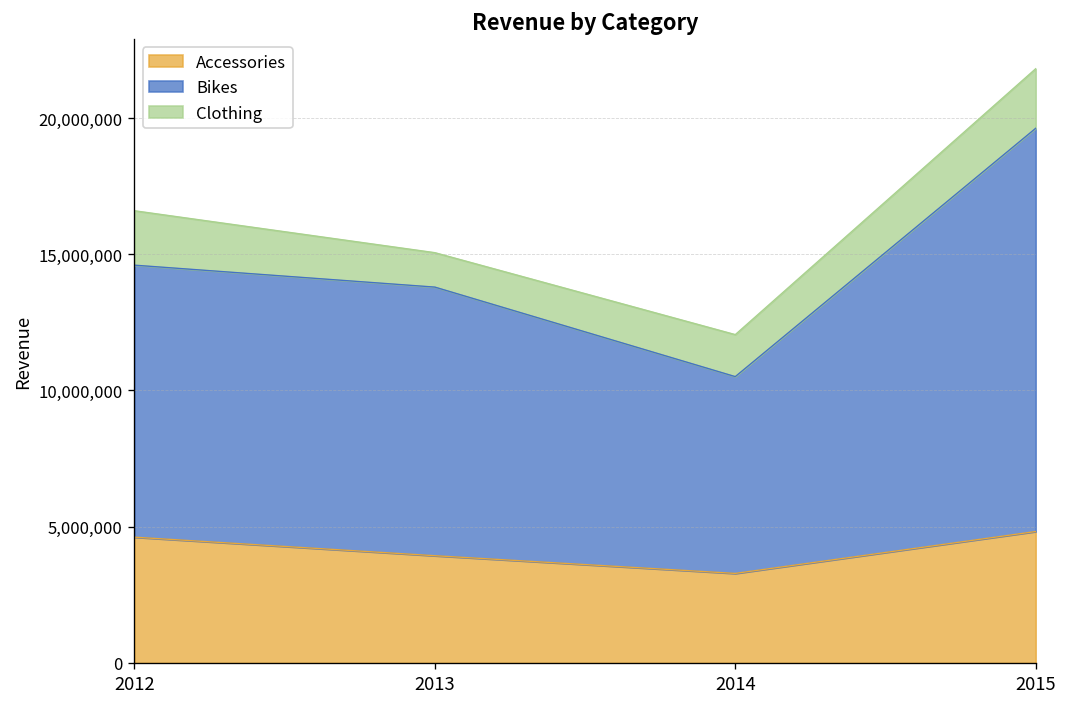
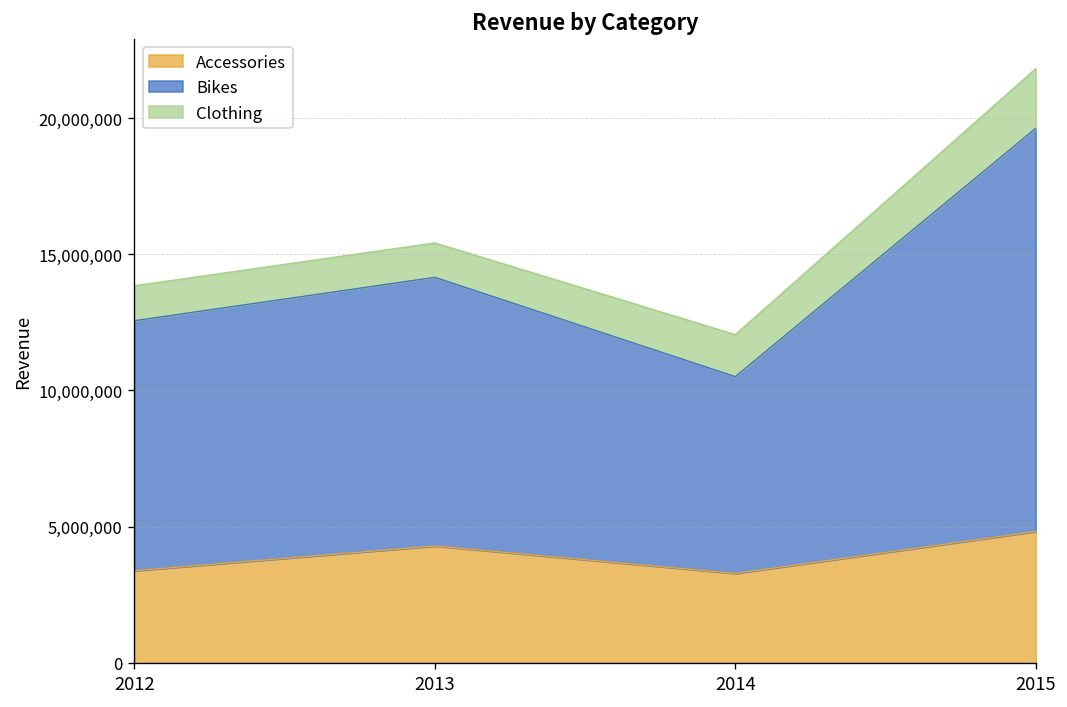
  {
    "Accessories": {
-     "2012": "4,600,000",
-     "2013": "3,900,000",
+     "2012": "3,400,000",
+     "2013": "4,300,000",
      "2014": "3,300,000",
      "2015": "4,800,000"
    },
    "Bikes": {
-     "2012": "10,000,000",
+     "2012": "9,200,000",
      "2013": "9,900,000",
      "2014": "7,200,000",
      "2015": "14,800,000"
    },
    "Clothing": {
-     "2012": "2,000,000",
+     "2012": "1,300,000",
      "2013": "1,300,000",
      "2014": "1,500,000",
      "2015": "2,200,000"
    }
  }
